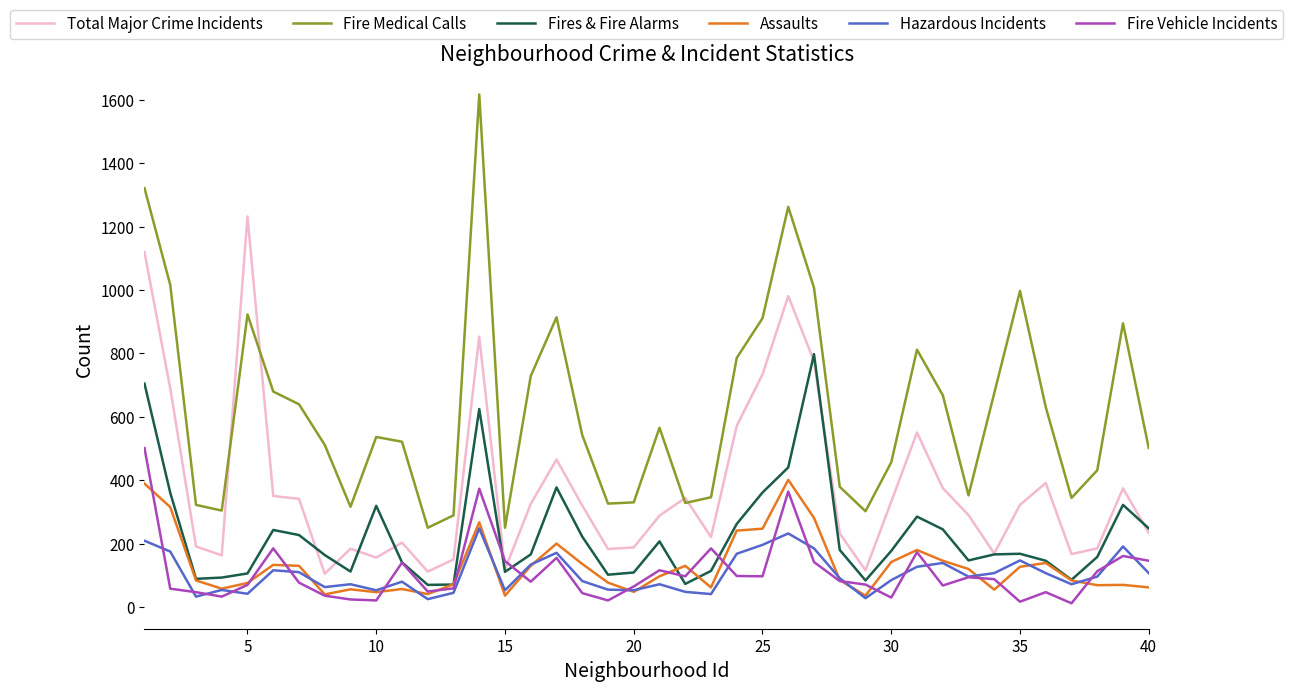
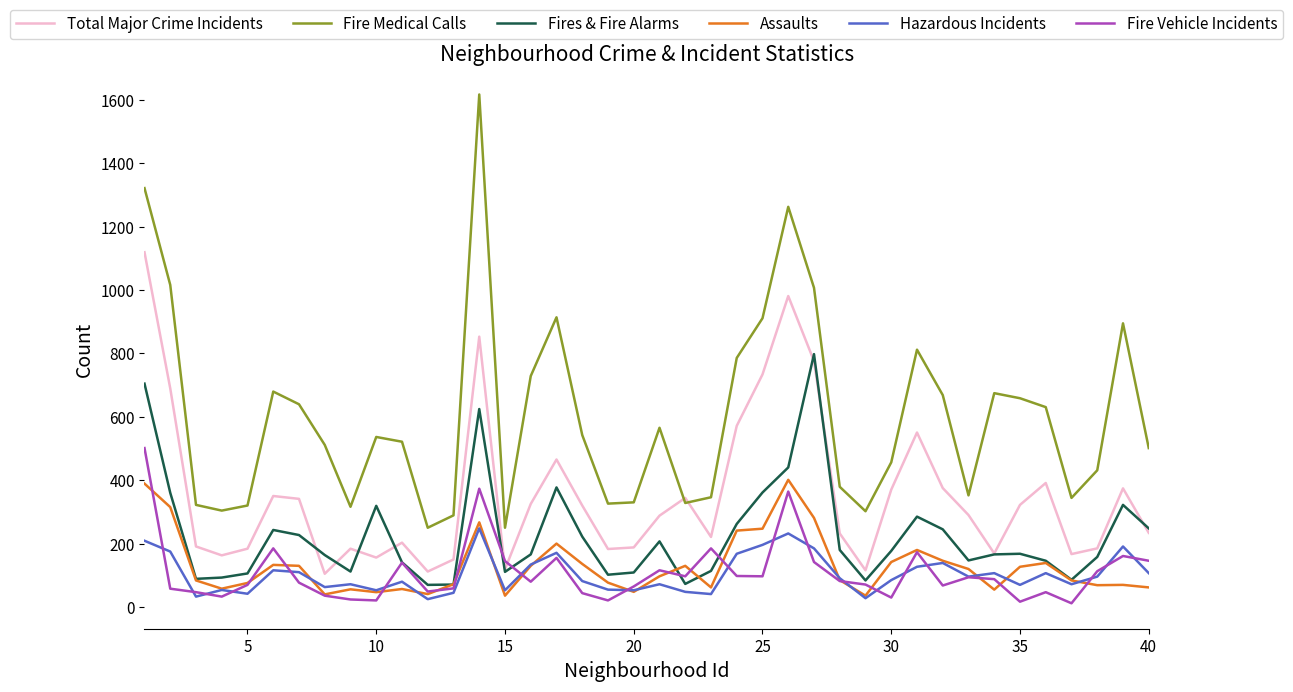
  {
    "Total Major Crime Incidents": {
-     "5": 1230,
+     "5": 190,
      "10": 160,
      "20": 190,
      "25": 730,
-     "30": 330,
+     "30": 370,
      "35": 320,
      "40": 240
    },
    "Fire Medical Calls": {
-     "5": 920,
+     "5": 320,
      "10": 540,
      "15": 250,
      "20": 330,
      "25": 910,
      "30": 460,
-     "35": 1000,
+     "35": 660,
      "40": 500
    },
    "Fires & Fire Alarms": {
      "5": 110,
      "10": 320,
      "20": 110,
      "25": 360,
      "30": 180,
      "35": 170,
      "40": 250
    },
    "Assaults": {
      "15": 40,
      "25": 250,
      "30": 140,
      "35": 130,
      "40": 60
    },
    "Hazardous Incidents": {
      "5": 40,
      "15": 50,
      "25": 200,
      "30": 90,
-     "35": 150,
+     "35": 70,
      "40": 110
    },
    "Fire Vehicle Incidents": {
      "10": 20,
      "15": 150,
      "20": 70,
      "25": 100,
      "30": 30,
      "35": 20,
      "40": 150
    }
  }
